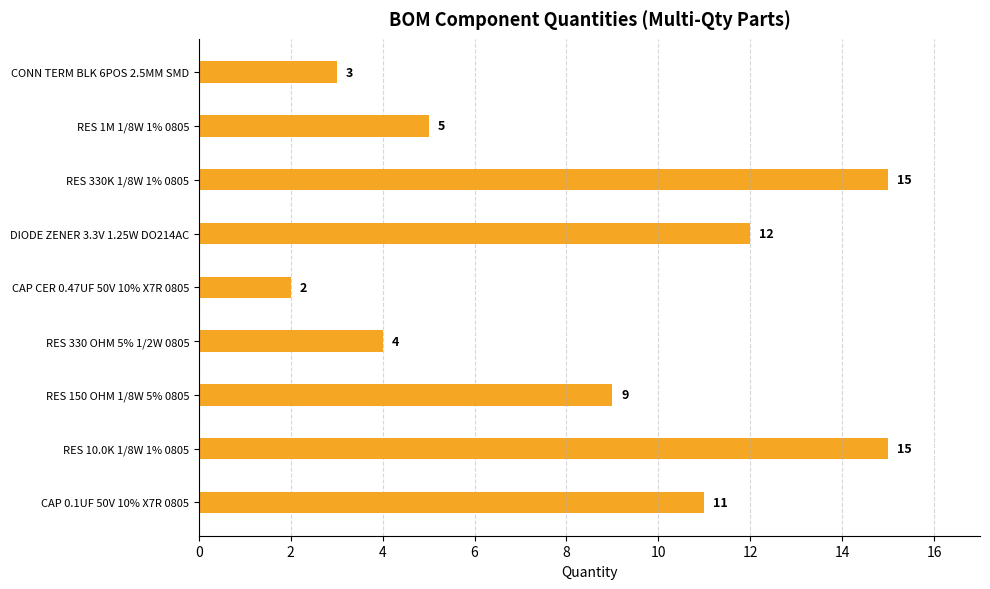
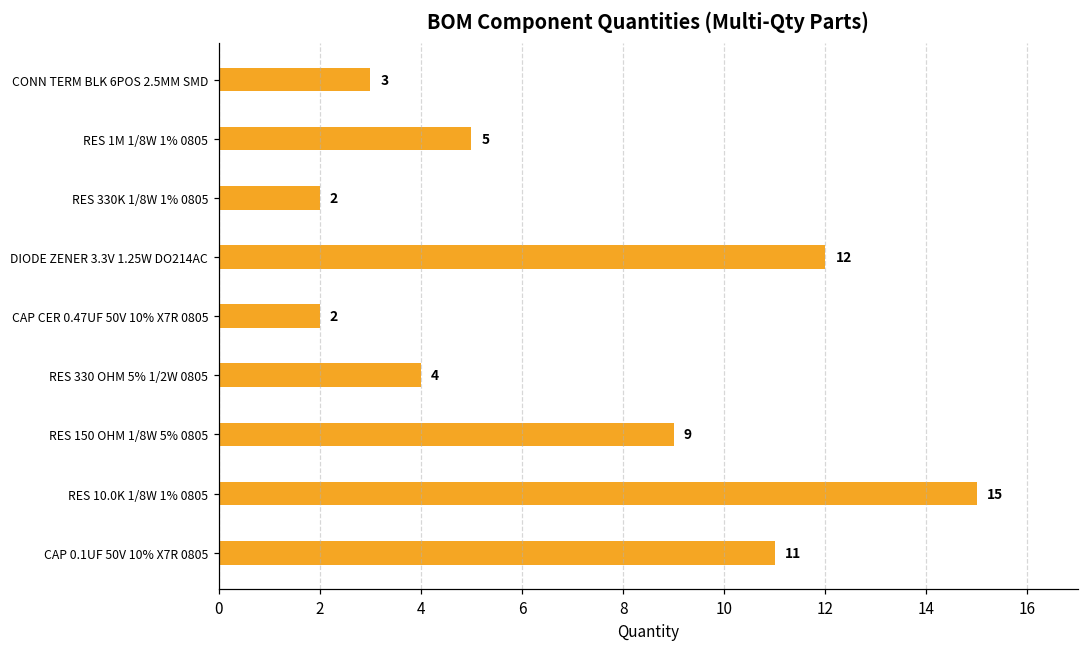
  {
    "CONN TERM BLK 6POS 2.5MM SMD": 3,
    "RES 1M 1/8W 1% 0805": 5,
-   "RES 330K 1/8W 1% 0805": 15,
+   "RES 330K 1/8W 1% 0805": 2,
    "DIODE ZENER 3.3V 1.25W DO214AC": 12,
    "CAP CER 0.47UF 50V 10% X7R 0805": 2,
    "RES 330 OHM 5% 1/2W 0805": 4,
    "RES 150 OHM 1/8W 5% 0805": 9,
    "RES 10.0K 1/8W 1% 0805": 15,
    "CAP 0.1UF 50V 10% X7R 0805": 11
  }
